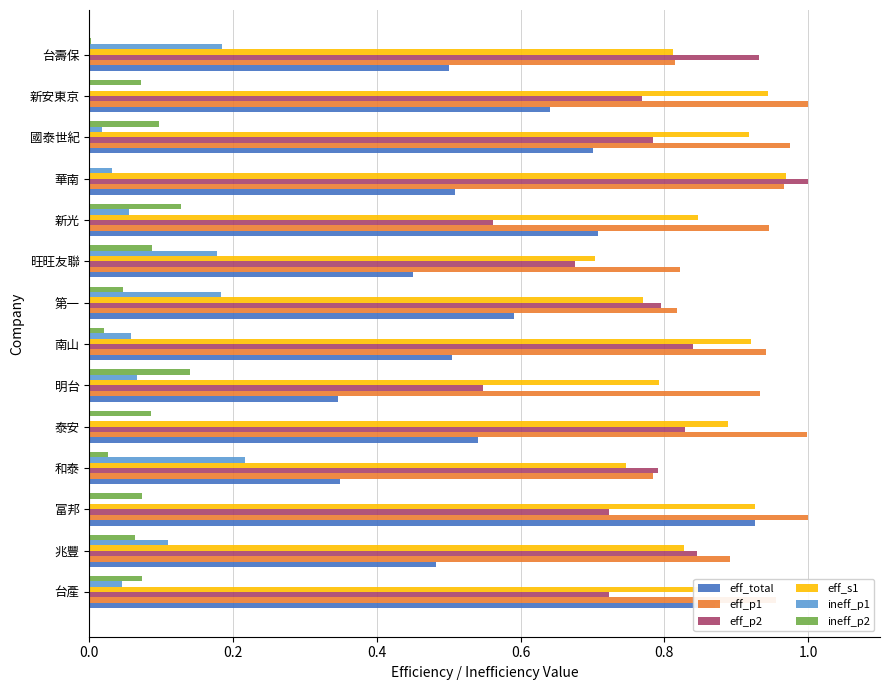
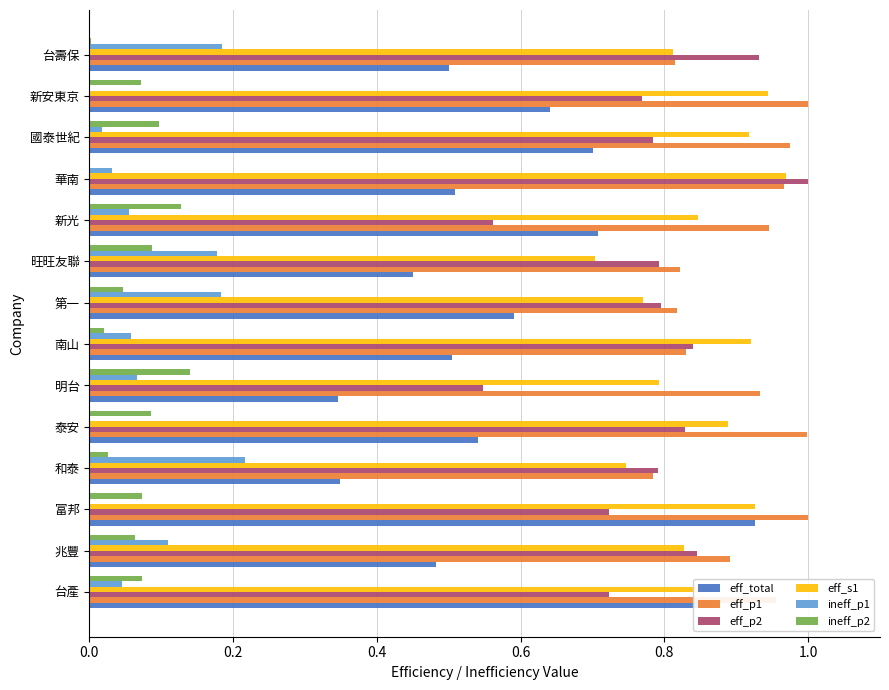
  {
    "eff_p1": {
      "台壽保": 0.82,
      "新安東京": 1.00,
      "國泰世紀": 0.98,
      "華南": 0.97,
      "新光": 0.95,
      "旺旺友聯": 0.82,
      "第一": 0.82,
-     "南山": 0.94,
+     "南山": 0.83,
      "明台": 0.93,
      "泰安": 1.00,
      "和泰": 0.78,
      "富邦": 1.00,
      "兆豐": 0.89
    },
    "eff_p2": {
      "台壽保": 0.93,
      "新安東京": 0.77,
      "國泰世紀": 0.78,
      "華南": 1.00,
      "新光": 0.56,
-     "旺旺友聯": 0.68,
+     "旺旺友聯": 0.79,
      "第一": 0.79,
      "南山": 0.84,
      "明台": 0.55,
      "泰安": 0.83,
      "和泰": 0.79,
      "富邦": 0.72,
      "兆豐": 0.85,
      "台產": 0.72
    },
    "eff_s1": {
      "台壽保": 0.81,
      "新安東京": 0.94,
      "國泰世紀": 0.92,
      "華南": 0.97,
      "新光": 0.85,
      "旺旺友聯": 0.70,
      "第一": 0.77,
      "南山": 0.92,
      "明台": 0.79,
      "泰安": 0.89,
      "和泰": 0.75,
      "富邦": 0.93,
      "兆豐": 0.83
    },
    "ineff_p2": {
      "新安東京": 0.07,
      "國泰世紀": 0.10,
      "華南": 0.00,
      "新光": 0.13,
      "旺旺友聯": 0.09,
      "第一": 0.05,
      "南山": 0.02,
      "明台": 0.14,
      "泰安": 0.09,
      "和泰": 0.03,
      "富邦": 0.07,
      "兆豐": 0.06,
      "台產": 0.07
    }
  }
